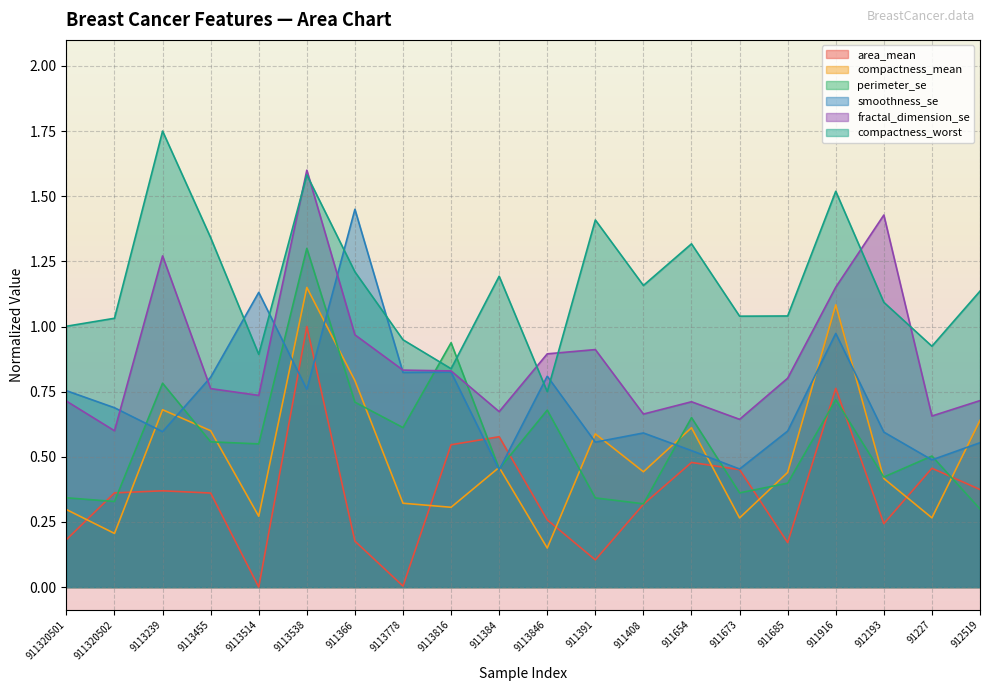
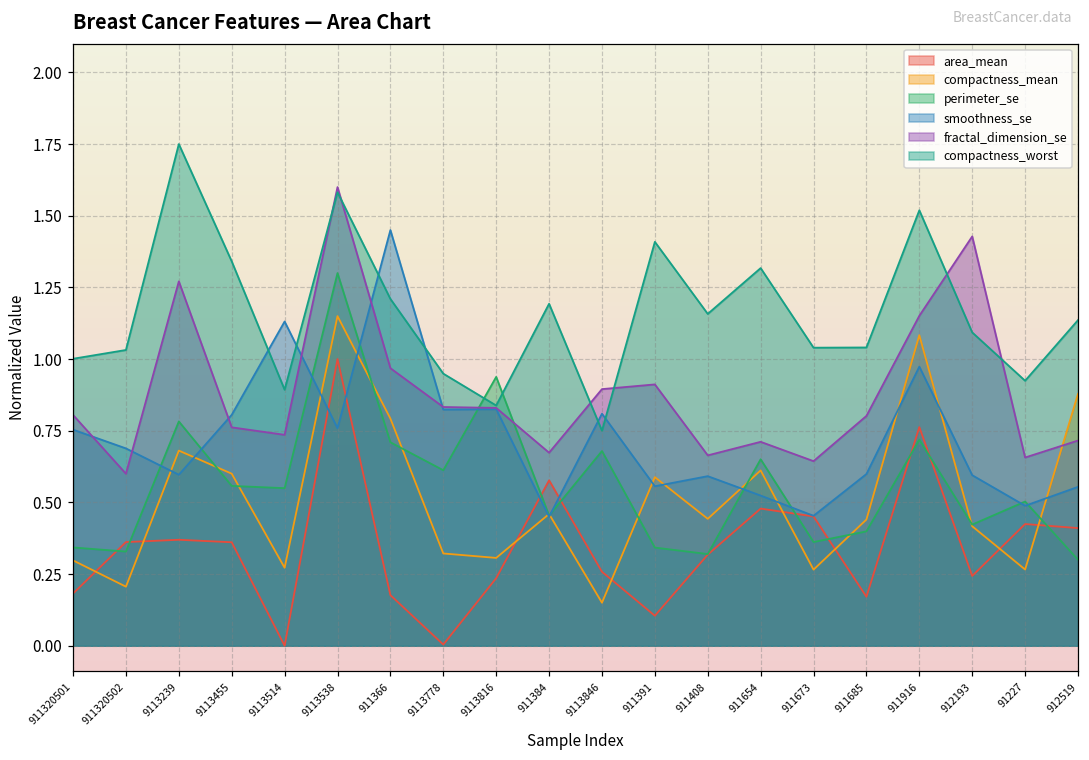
  {
    "area_mean": {
      "911320501": 0.18,
      "911320502": 0.36,
      "9113239": 0.37,
      "9113455": 0.36,
      "9113514": 0.00,
      "9113538": 1.00,
      "911366": 0.18,
      "9113778": 0.00,
-     "9113816": 0.55,
+     "9113816": 0.24,
      "911384": 0.58,
      "9113846": 0.26,
      "911391": 0.10,
      "911654": 0.48,
      "911685": 0.17,
      "911916": 0.76,
      "912193": 0.24,
-     "91227": 0.46,
-     "912519": 0.37
+     "91227": 0.42,
+     "912519": 0.41
    },
    "compactness_mean": {
      "911320501": 0.30,
      "911320502": 0.21,
      "9113239": 0.68,
      "9113455": 0.60,
      "9113514": 0.27,
      "9113538": 1.15,
      "911366": 0.79,
      "9113778": 0.32,
      "9113816": 0.31,
      "9113846": 0.15,
      "911391": 0.59,
      "911408": 0.44,
      "911654": 0.61,
      "911673": 0.27,
      "911685": 0.44,
      "911916": 1.08,
      "91227": 0.27,
-     "912519": 0.64
+     "912519": 0.88
    },
    "fractal_dimension_se": {
-     "911320501": 0.71,
+     "911320501": 0.81,
      "911320502": 0.60,
      "9113239": 1.27,
      "9113455": 0.76,
      "9113514": 0.74,
      "9113538": 1.60,
      "911366": 0.97,
      "911384": 0.67,
      "9113846": 0.90,
      "911391": 0.91,
      "911408": 0.66,
      "911654": 0.71,
      "911673": 0.64,
      "911685": 0.80,
      "911916": 1.15,
      "912193": 1.43,
      "91227": 0.66,
      "912519": 0.72
    }
  }
